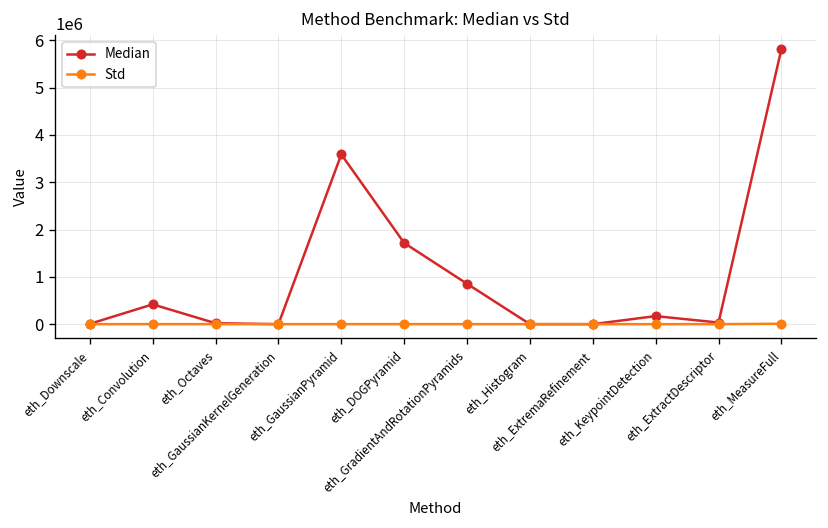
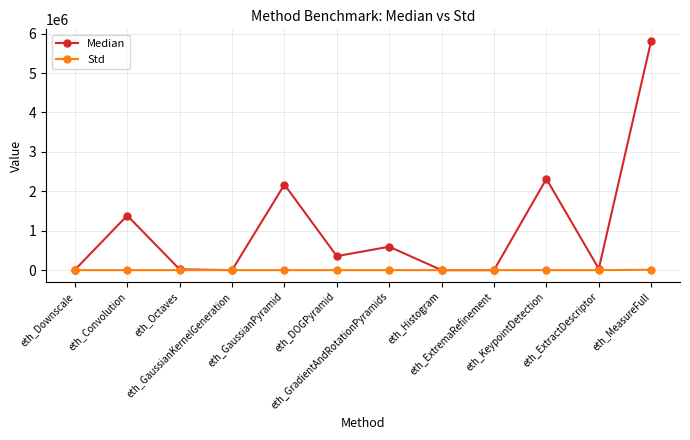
  {
    "Median": {
-     "eth_Convolution": 400000,
-     "eth_GaussianPyramid": 3600000,
-     "eth_DOGPyramid": 1700000,
-     "eth_GradientAndRotationPyramids": 900000,
-     "eth_KeypointDetection": 200000,
+     "eth_Convolution": 1400000,
+     "eth_GaussianPyramid": 2200000,
+     "eth_DOGPyramid": 400000,
+     "eth_GradientAndRotationPyramids": 600000,
+     "eth_KeypointDetection": 2300000,
      "eth_MeasureFull": 5800000
    },
    "Std": {
      "eth_Convolution": 0,
      "eth_GaussianPyramid": 0,
      "eth_DOGPyramid": 0,
      "eth_GradientAndRotationPyramids": 0,
      "eth_KeypointDetection": 0,
      "eth_MeasureFull": 0
    }
  }
